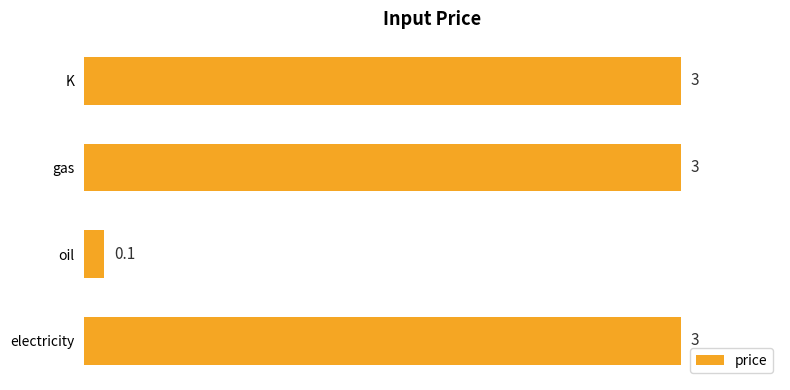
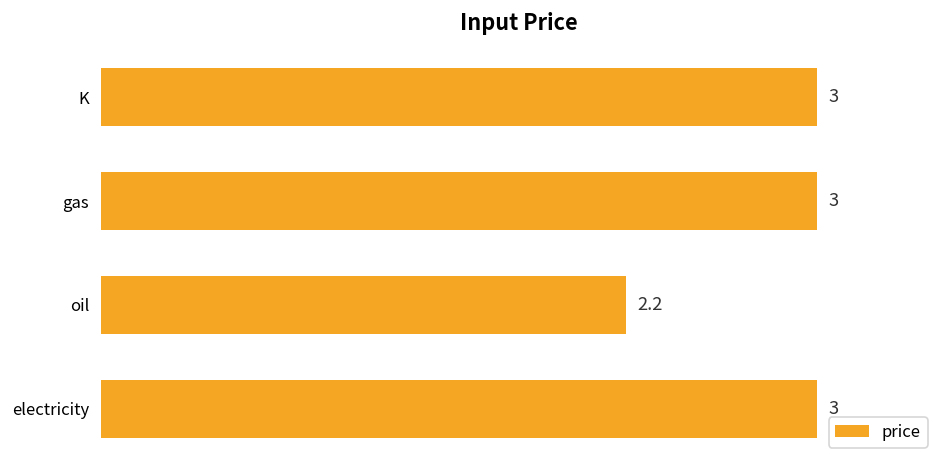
  {
    "K": 3,
    "gas": 3,
-   "oil": 0.1
+   "oil": 2.2
  }
